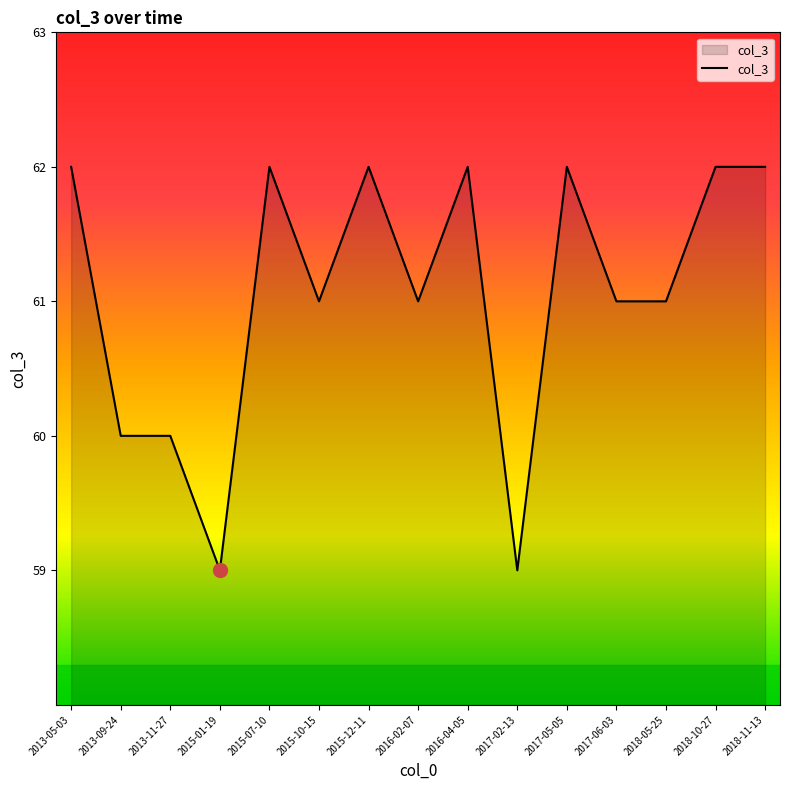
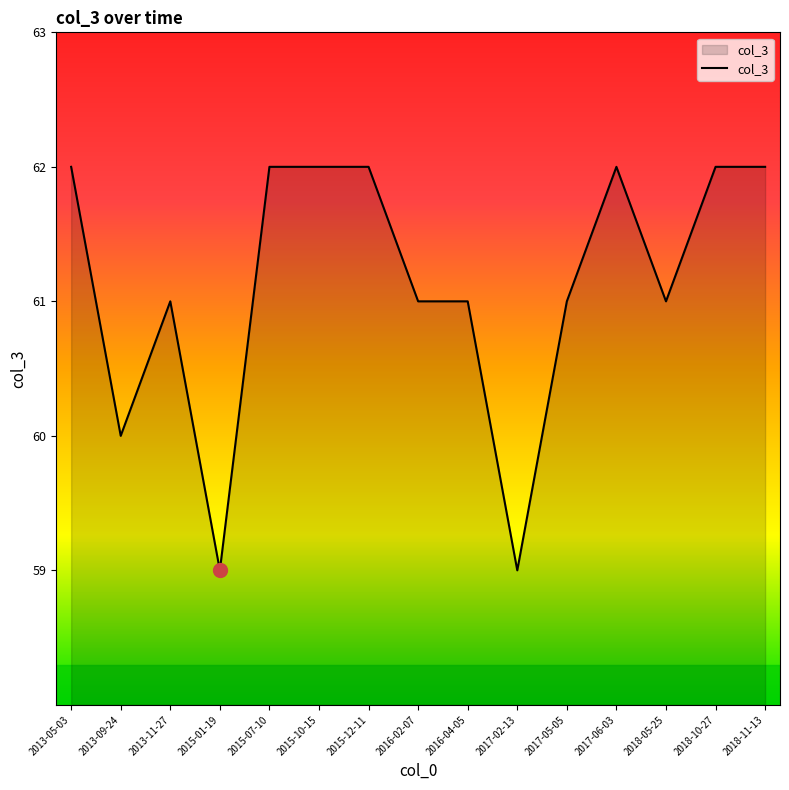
  {
    "col_3": {
      "2013-05-03": 62,
      "2013-09-24": 60,
-     "2013-11-27": 60,
+     "2013-11-27": 61,
      "2015-07-10": 62,
-     "2015-10-15": 61,
+     "2015-10-15": 62,
      "2015-12-11": 62,
      "2016-02-07": 61,
-     "2016-04-05": 62,
+     "2016-04-05": 61,
      "2017-02-13": 59,
-     "2017-05-05": 62,
-     "2017-06-03": 61,
+     "2017-05-05": 61,
+     "2017-06-03": 62,
      "2018-05-25": 61,
      "2018-10-27": 62,
      "2018-11-13": 62
    }
  }
